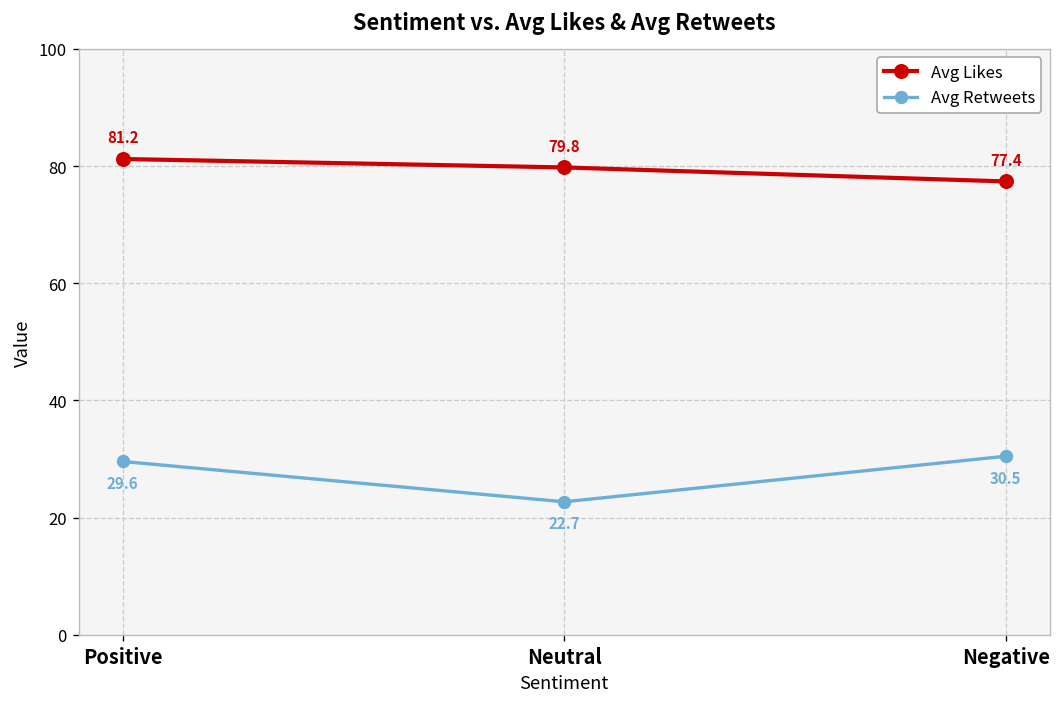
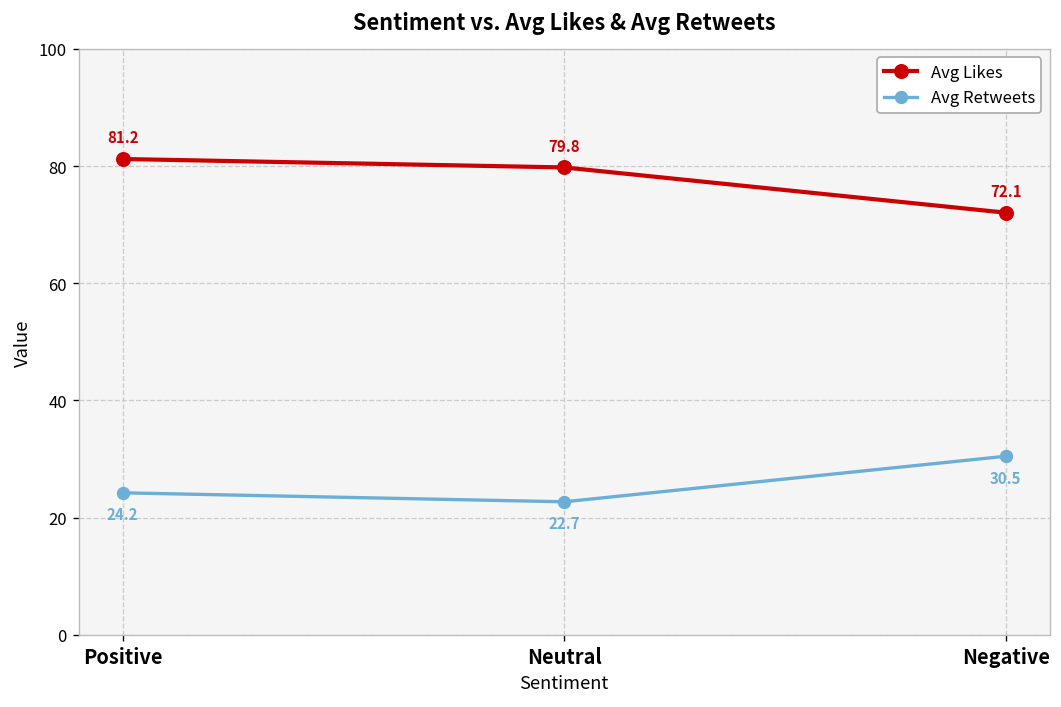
  {
    "Avg Likes": {
      "Positive": 81.2,
      "Neutral": 79.8,
-     "Negative": 77.4
+     "Negative": 72.1
    },
    "Avg Retweets": {
-     "Positive": 29.6,
+     "Positive": 24.2,
      "Neutral": 22.7,
      "Negative": 30.5
    }
  }
